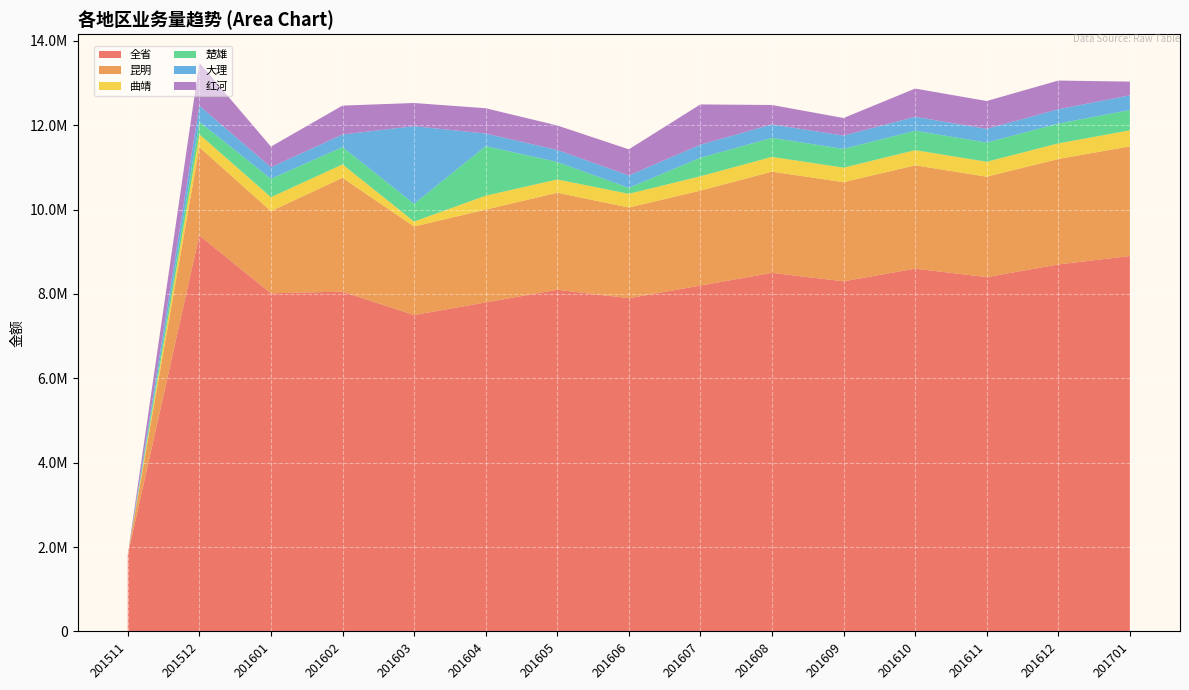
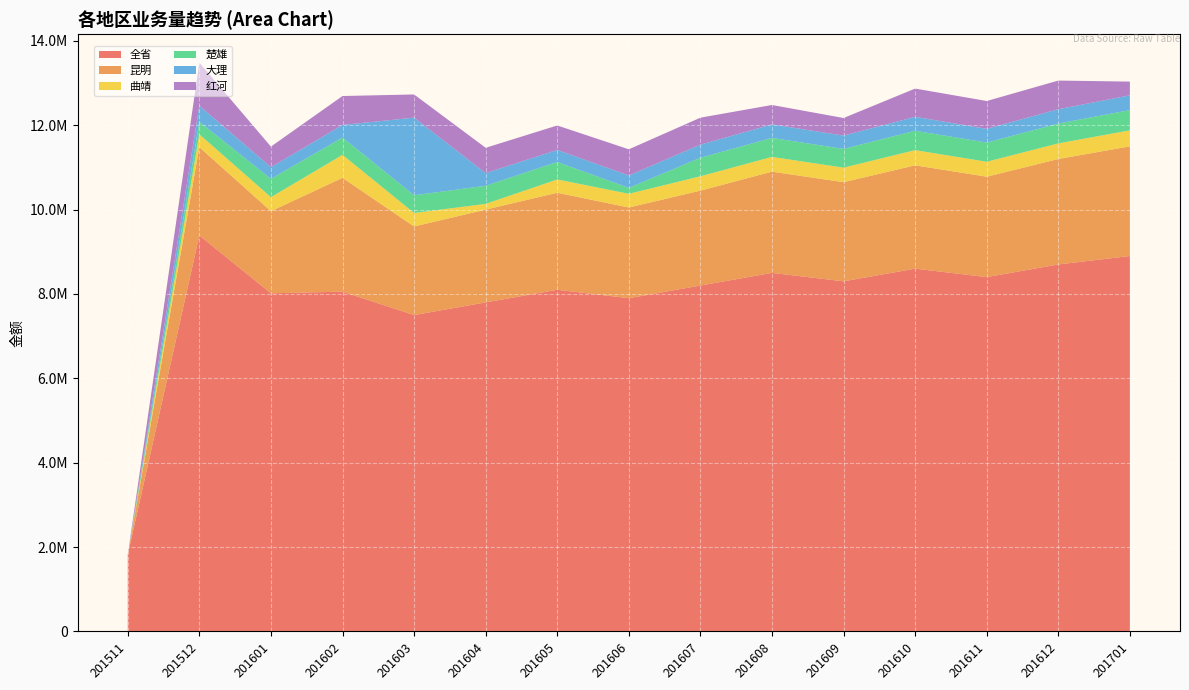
  {
    "曲靖": {
      "201512": 300000,
      "201601": 300000,
-     "201602": 300000,
-     "201603": 100000,
-     "201604": 300000,
+     "201602": 500000,
+     "201603": 300000,
+     "201604": 100000,
      "201605": 300000,
      "201606": 300000,
      "201607": 300000,
      "201608": 400000,
      "201609": 300000,
      "201610": 400000,
      "201611": 400000,
      "201612": 400000,
      "201701": 400000
    },
    "楚雄": {
      "201512": 300000,
      "201601": 400000,
      "201602": 400000,
      "201603": 400000,
-     "201604": 1200000,
+     "201604": 400000,
      "201605": 400000,
      "201606": 100000,
      "201607": 400000,
      "201608": 500000,
      "201609": 400000,
      "201610": 500000,
      "201611": 500000,
      "201612": 500000,
      "201701": 500000
    },
    "大理": {
      "201512": 400000,
      "201601": 300000,
      "201602": 300000,
      "201603": 1800000,
      "201604": 300000,
      "201605": 300000,
      "201606": 300000,
      "201607": 300000,
      "201608": 300000,
      "201609": 300000,
      "201610": 300000,
      "201611": 300000,
      "201612": 300000,
      "201701": 400000
    },
    "红河": {
      "201601": 500000,
      "201602": 700000,
      "201603": 600000,
      "201604": 600000,
      "201605": 600000,
      "201606": 600000,
-     "201607": 1000000,
+     "201607": 600000,
      "201608": 500000,
      "201609": 400000,
      "201610": 700000,
      "201611": 700000,
      "201612": 700000,
      "201701": 300000
    }
  }
